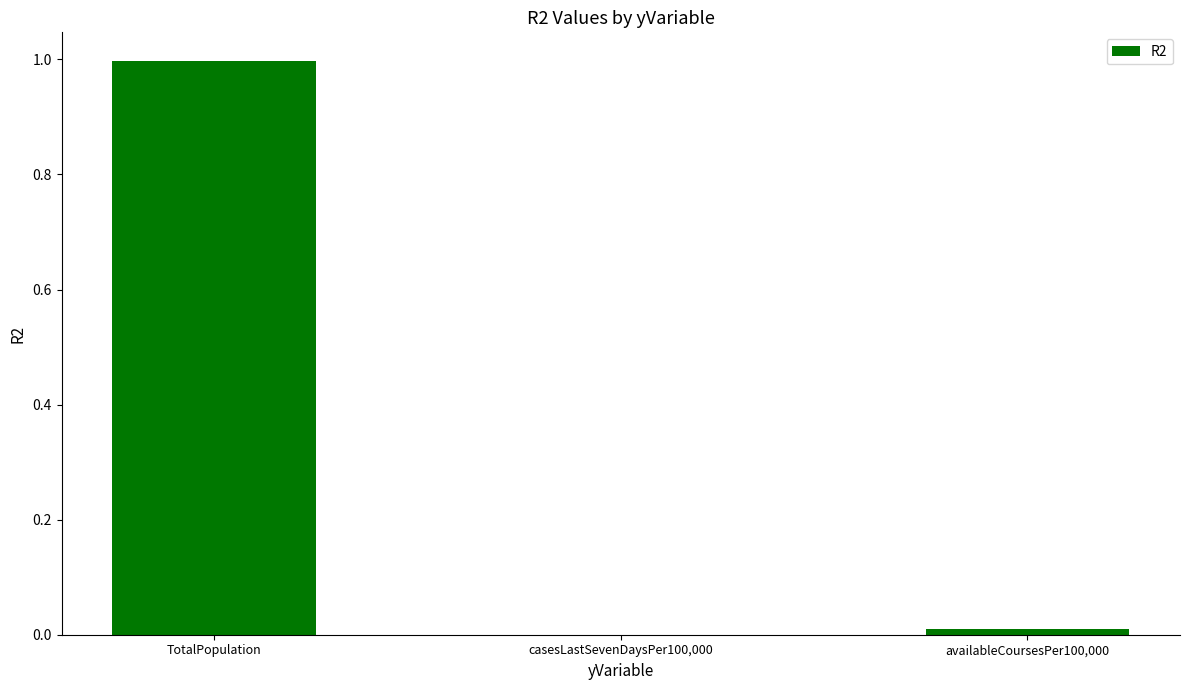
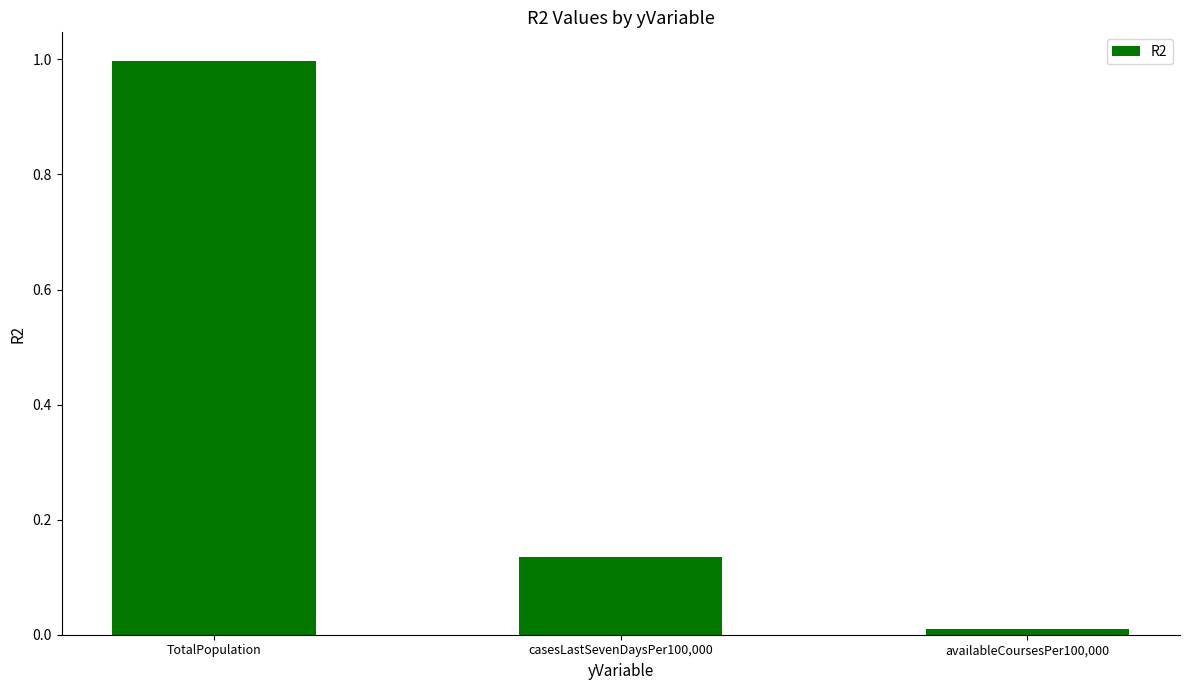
  {
    "TotalPopulation": 1.00,
-   "casesLastSevenDaysPer100,000": 0.00,
+   "casesLastSevenDaysPer100,000": 0.14,
    "availableCoursesPer100,000": 0.01
  }
